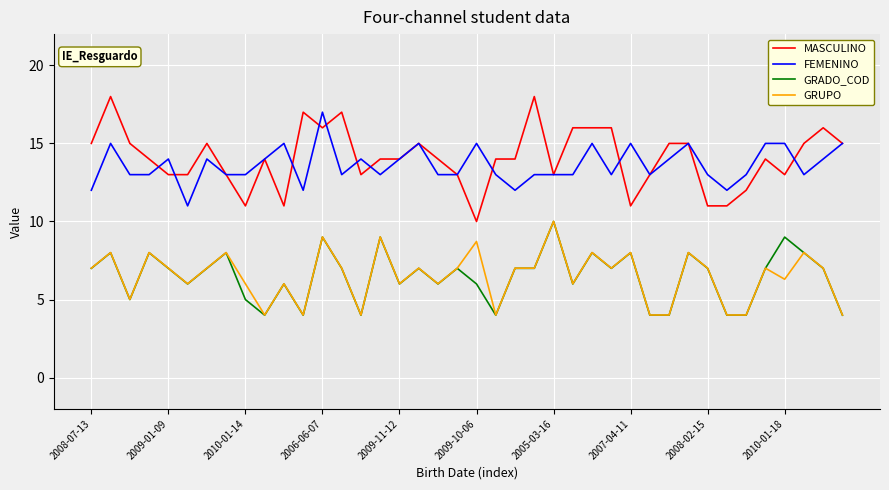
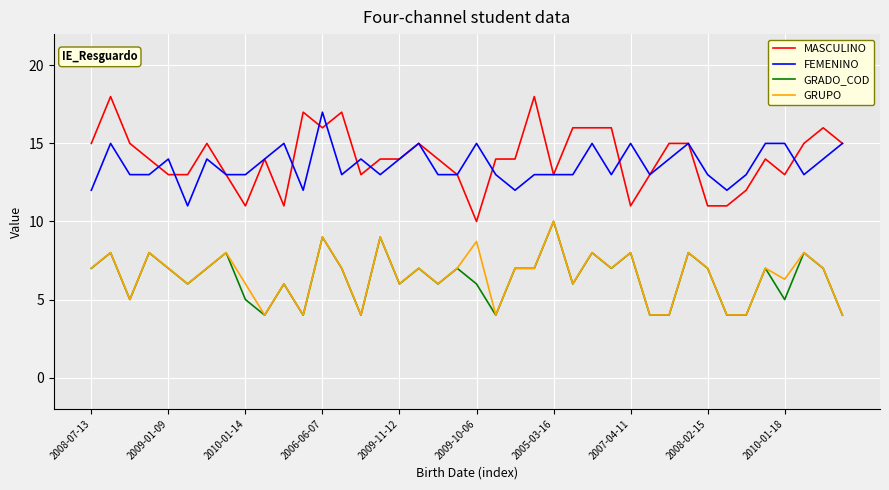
  {
    "MASCULINO": {
      "2008-07-13": 15,
      "2009-01-09": 13,
      "2010-01-14": 11,
      "2006-06-07": 16,
      "2009-10-06": 10,
      "2007-04-11": 11,
      "2008-02-15": 11,
      "2010-01-18": 13
    },
    "FEMENINO": {
      "2008-07-13": 12,
      "2009-01-09": 14,
      "2010-01-14": 13,
      "2006-06-07": 17,
      "2009-10-06": 15,
      "2007-04-11": 15,
      "2008-02-15": 13,
      "2010-01-18": 15
    },
    "GRADO_COD": {
      "2010-01-14": 5,
      "2009-10-06": 6,
-     "2010-01-18": 9
+     "2010-01-18": 5
    },
    "GRUPO": {
      "2010-01-14": 6,
      "2009-10-06": 8.7,
      "2010-01-18": 6.3
    }
  }
